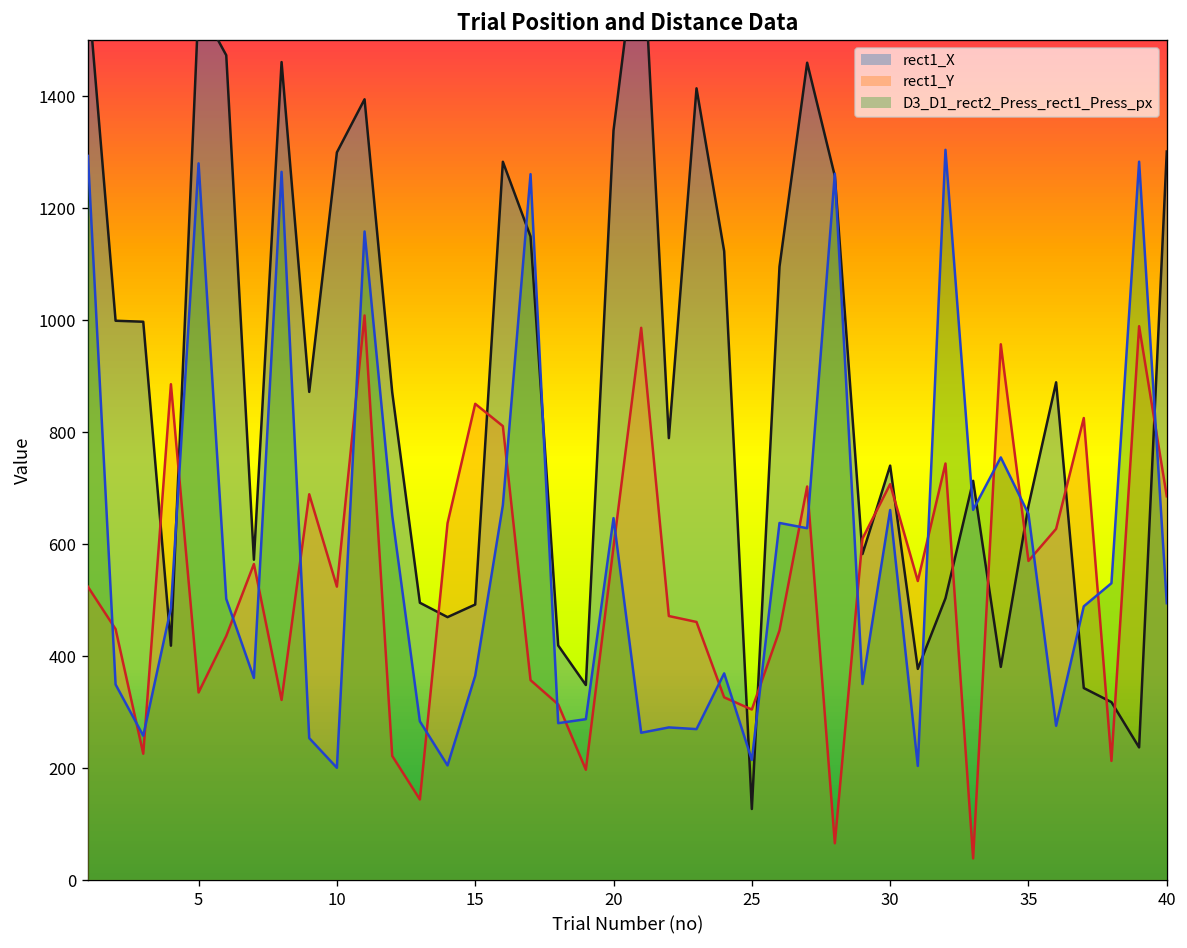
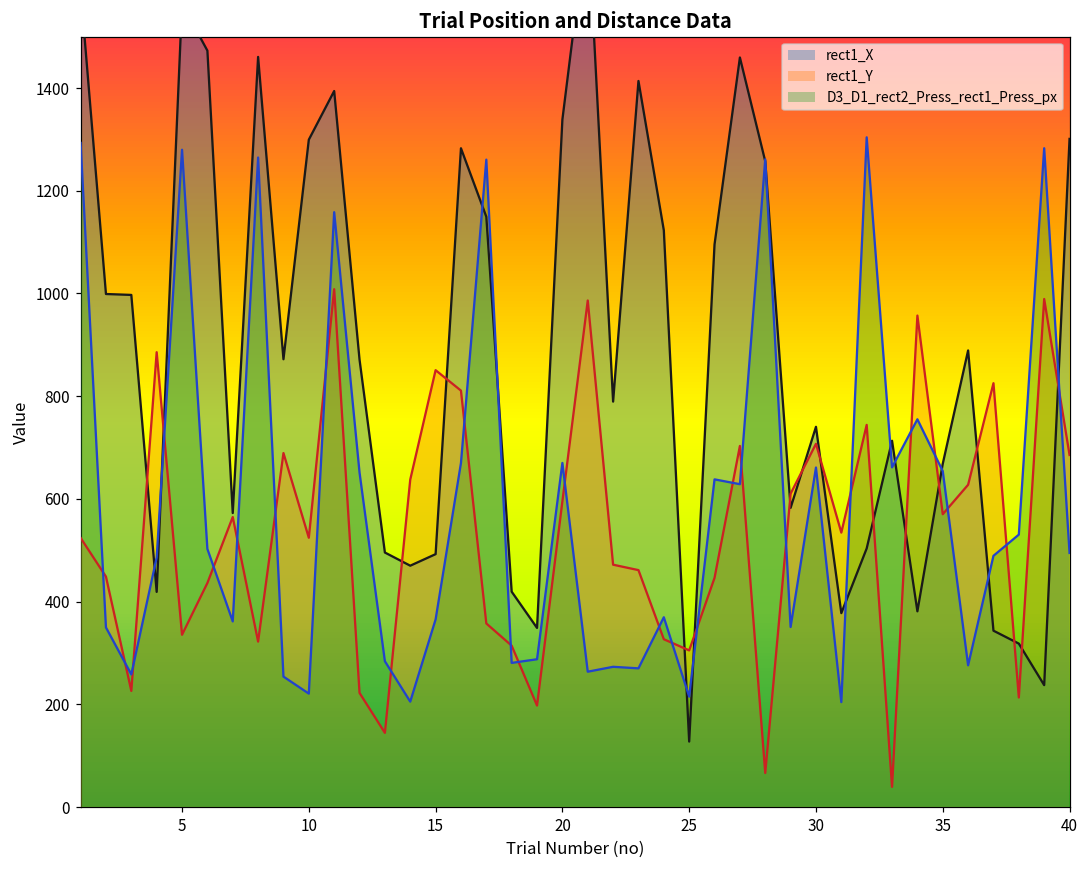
  {
    "rect1_X": {
      "10": 1300,
      "15": 490,
      "20": 1340,
      "25": 130,
      "30": 740,
      "35": 670,
      "40": 1300
    },
    "rect1_Y": {
      "5": 340,
      "10": 520,
      "15": 850,
      "20": 600,
      "25": 310,
      "30": 710,
      "35": 570,
      "40": 690
    },
    "D3_D1_rect2_Press_rect1_Press_px": {
      "5": 1280,
-     "10": 200,
+     "10": 220,
      "15": 370,
-     "20": 650,
+     "20": 670,
      "25": 220,
      "30": 660,
      "35": 650,
      "40": 490
    }
  }
